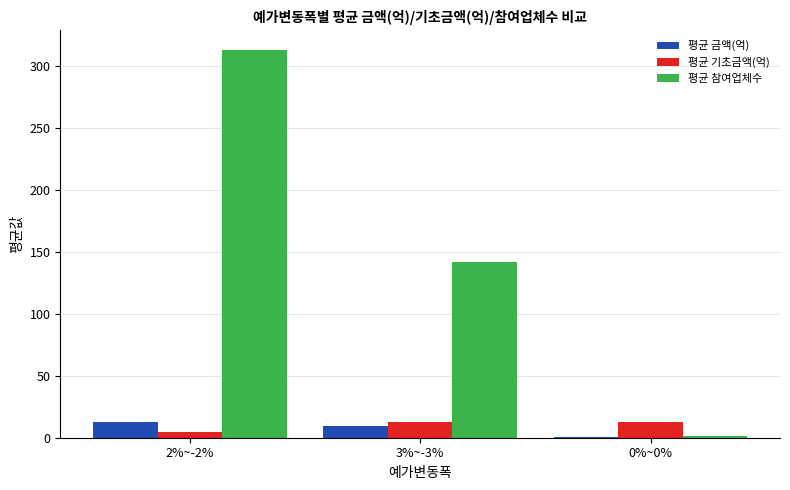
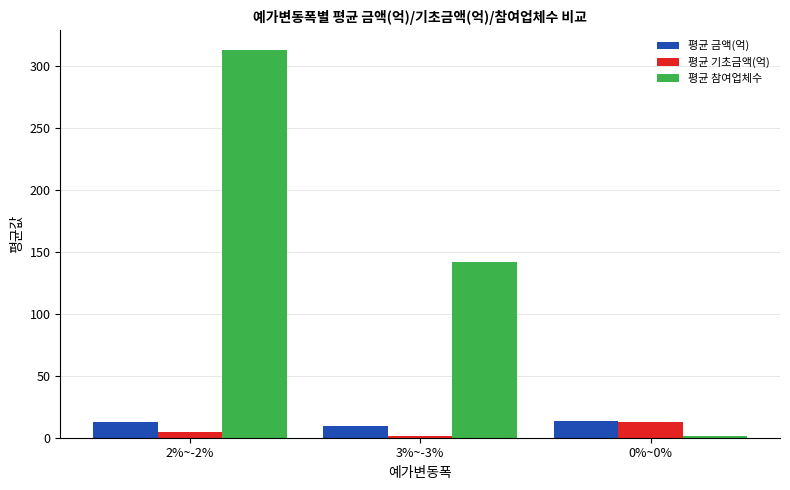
  {
    "평균 금액(억)": {
      "2%~-2%": 12,
      "3%~-3%": 9,
-     "0%~0%": 0
+     "0%~0%": 13
    },
    "평균 기초금액(억)": {
      "2%~-2%": 5,
-     "3%~-3%": 12,
+     "3%~-3%": 2,
      "0%~0%": 13
    },
    "평균 참여업체수": {
      "2%~-2%": 313,
      "3%~-3%": 142
    }
  }
